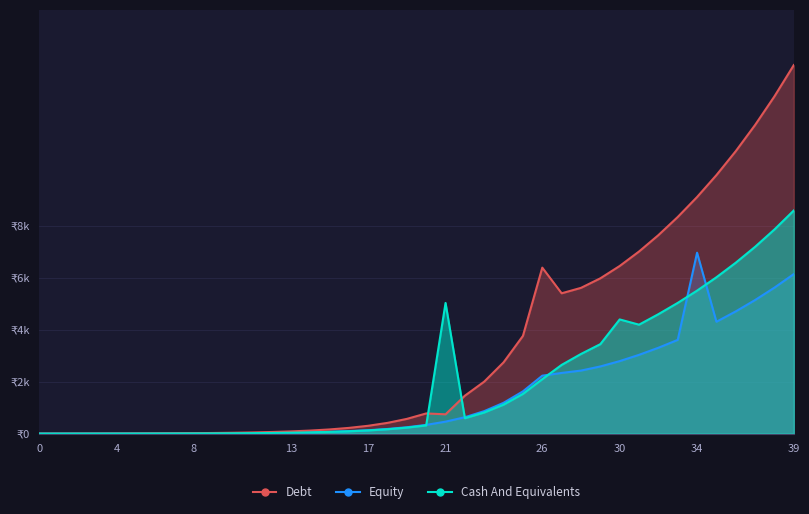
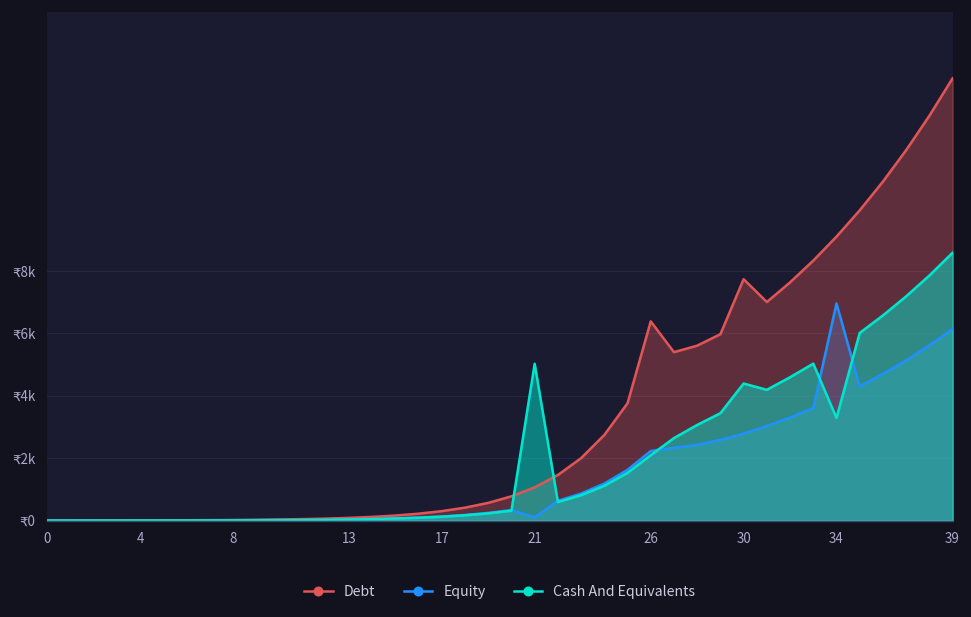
  {
    "Equity": {
-     "21": "₹500",
+     "21": "₹100",
      "26": "₹2200",
      "30": "₹2800",
      "34": "₹7000",
      "39": "₹6100"
    },
    "Debt": {
      "17": "₹300",
-     "21": "₹700",
+     "21": "₹1100",
      "26": "₹6400",
-     "30": "₹6400",
+     "30": "₹7700",
      "34": "₹9100",
      "39": "₹14200"
    },
    "Cash And Equivalents": {
      "21": "₹5000",
      "26": "₹2100",
      "30": "₹4400",
-     "34": "₹5500",
+     "34": "₹3300",
      "39": "₹8600"
    }
  }
